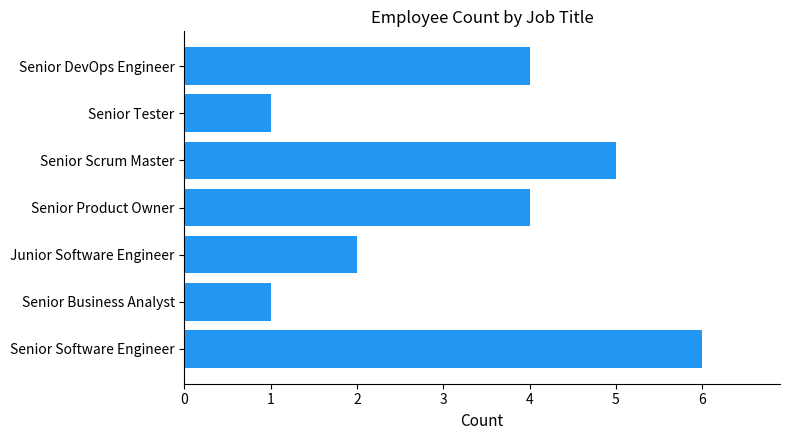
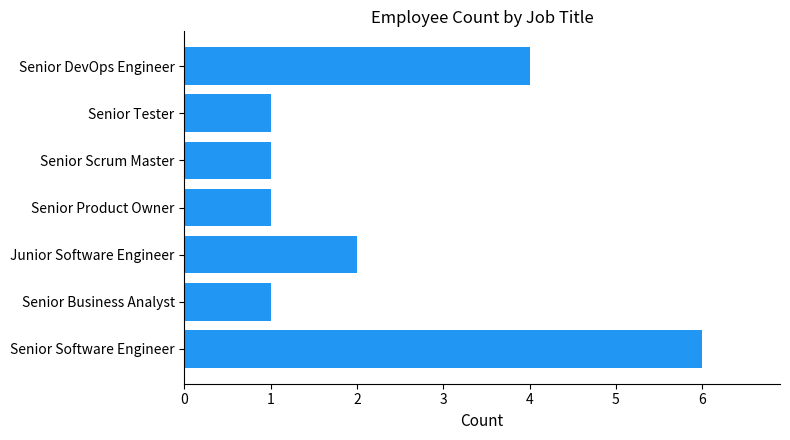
  {
    "Senior DevOps Engineer": 4,
    "Senior Tester": 1,
-   "Senior Scrum Master": 5,
-   "Senior Product Owner": 4,
+   "Senior Scrum Master": 1,
+   "Senior Product Owner": 1,
    "Junior Software Engineer": 2,
    "Senior Business Analyst": 1,
    "Senior Software Engineer": 6
  }
